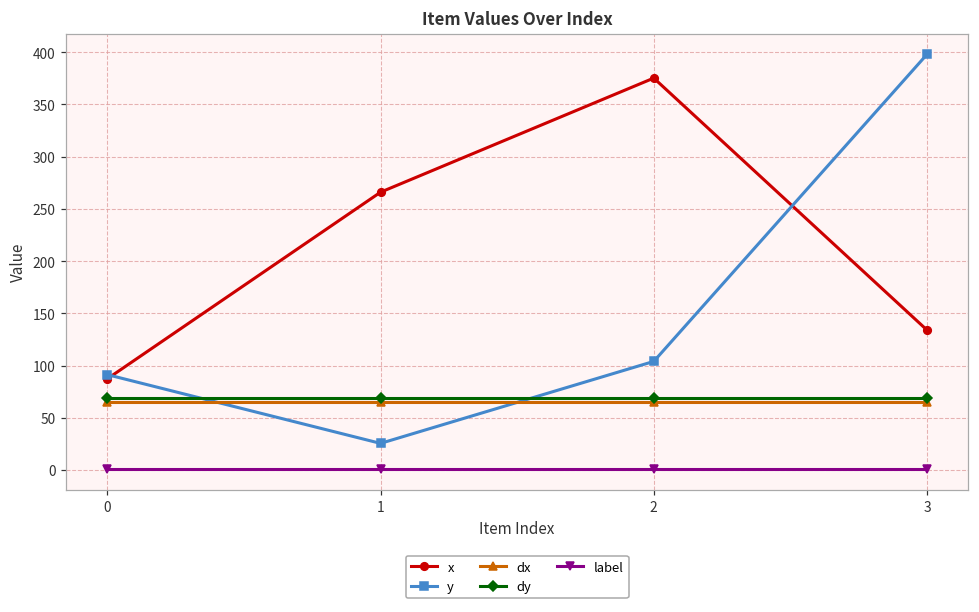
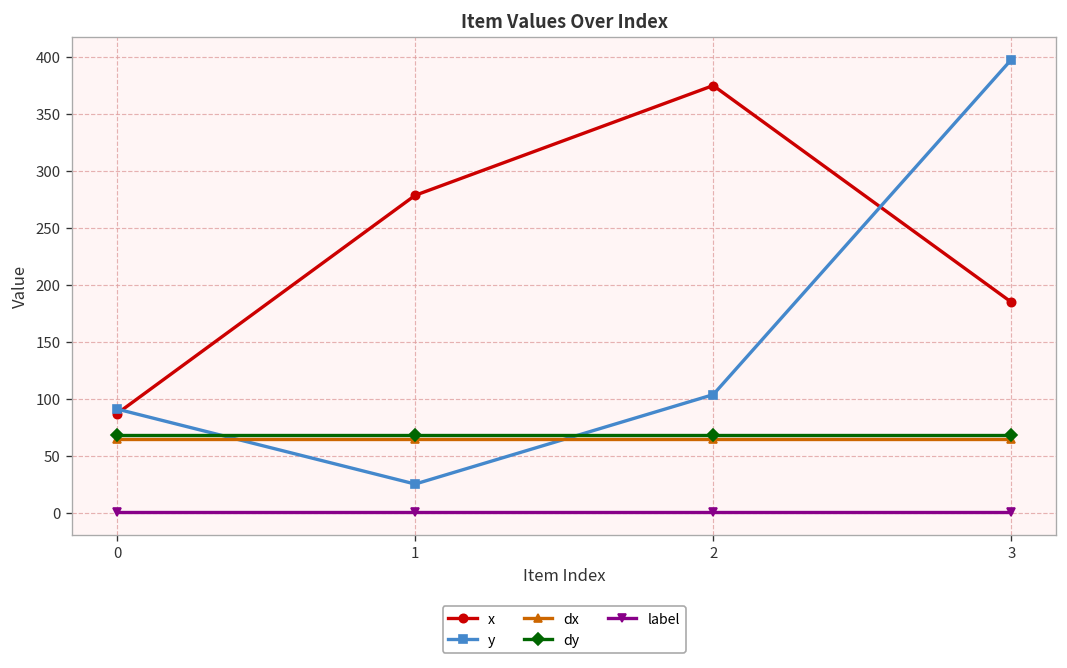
  {
    "x": {
      "0": 90,
-     "1": 270,
+     "1": 280,
      "2": 380,
-     "3": 130
+     "3": 190
    },
    "y": {
      "0": 90,
      "1": 30,
      "2": 100,
      "3": 400
    },
    "dx": {
      "0": 60,
      "1": 60,
      "2": 60,
      "3": 60
    },
    "dy": {
      "0": 70,
      "1": 70,
      "2": 70,
      "3": 70
    },
    "label": {
      "0": 0,
      "1": 0,
      "2": 0,
      "3": 0
    }
  }
